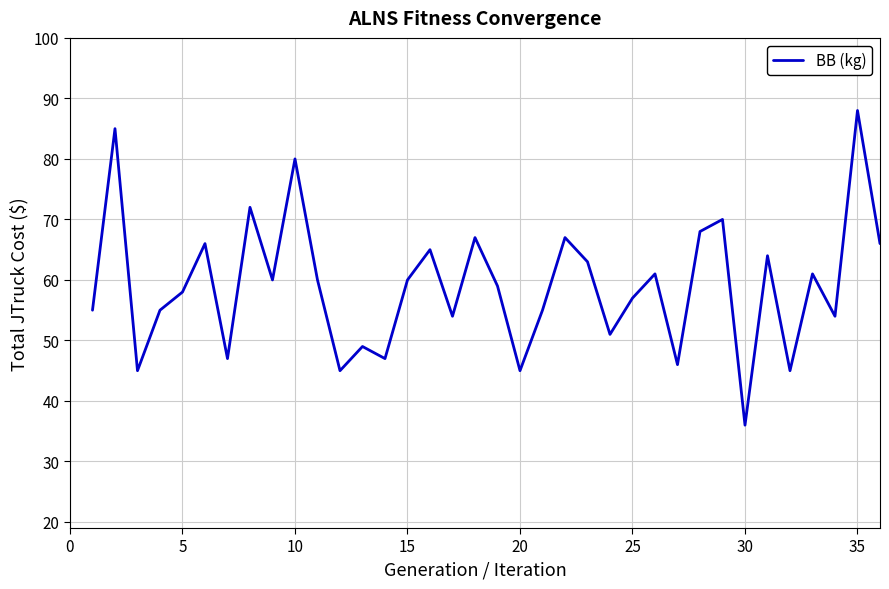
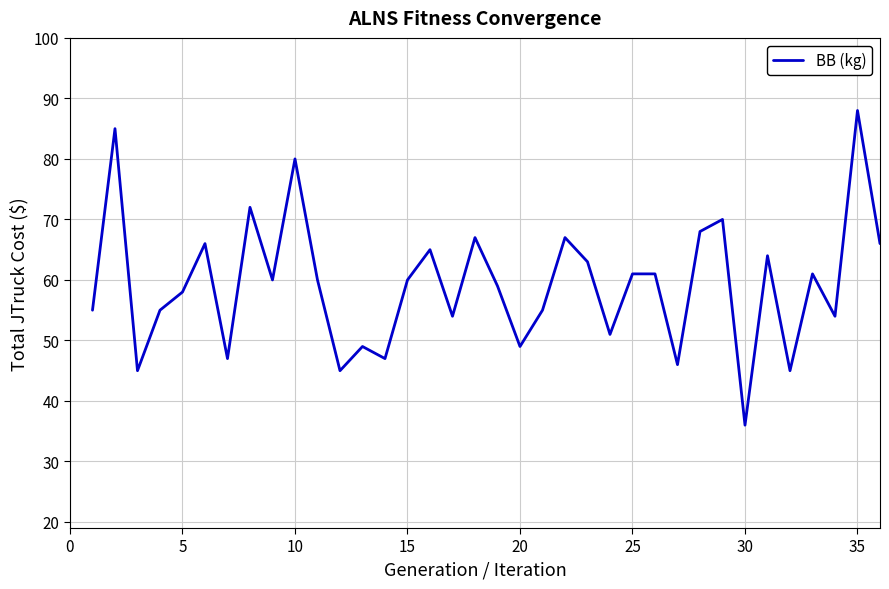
  {
    "5": 58,
    "10": 80,
    "15": 60,
-   "20": 45,
-   "25": 57,
+   "20": 49,
+   "25": 61,
    "30": 36,
    "35": 88
  }
